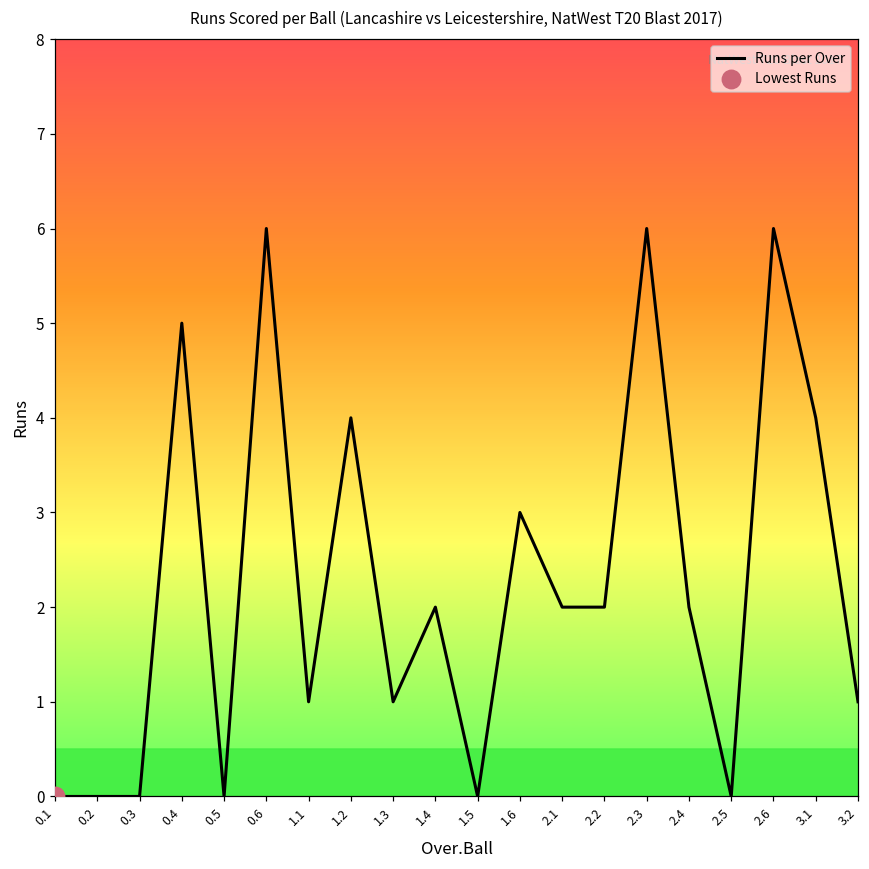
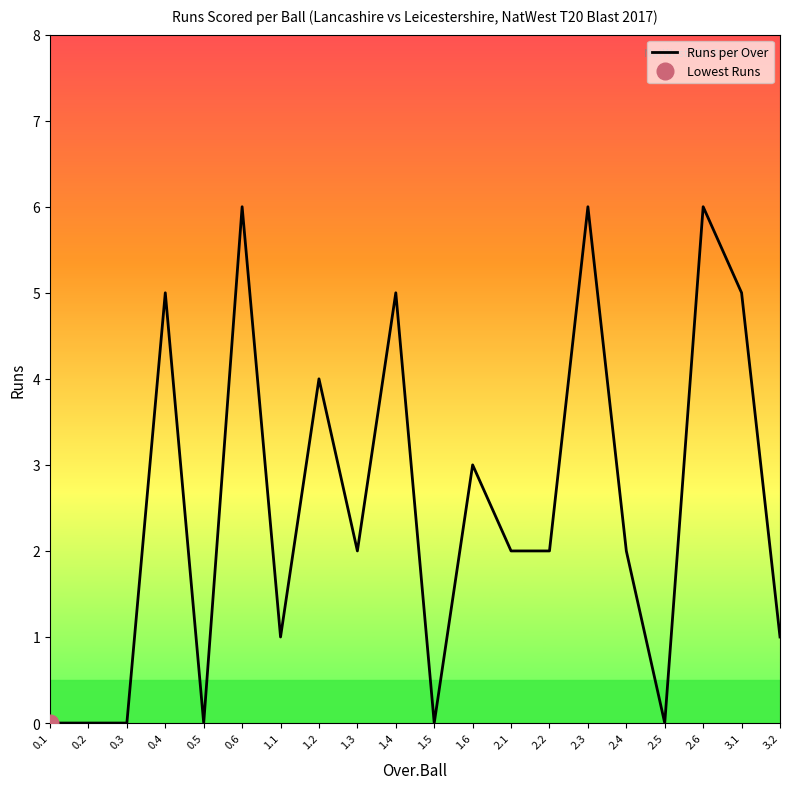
  {
    "Runs per Over": {
      "0.4": 5,
      "0.6": 6,
      "1.1": 1,
      "1.2": 4,
-     "1.3": 1,
-     "1.4": 2,
+     "1.3": 2,
+     "1.4": 5,
      "1.6": 3,
      "2.1": 2,
      "2.2": 2,
      "2.3": 6,
      "2.4": 2,
      "2.6": 6,
-     "3.1": 4,
+     "3.1": 5,
      "3.2": 1
    }
  }
